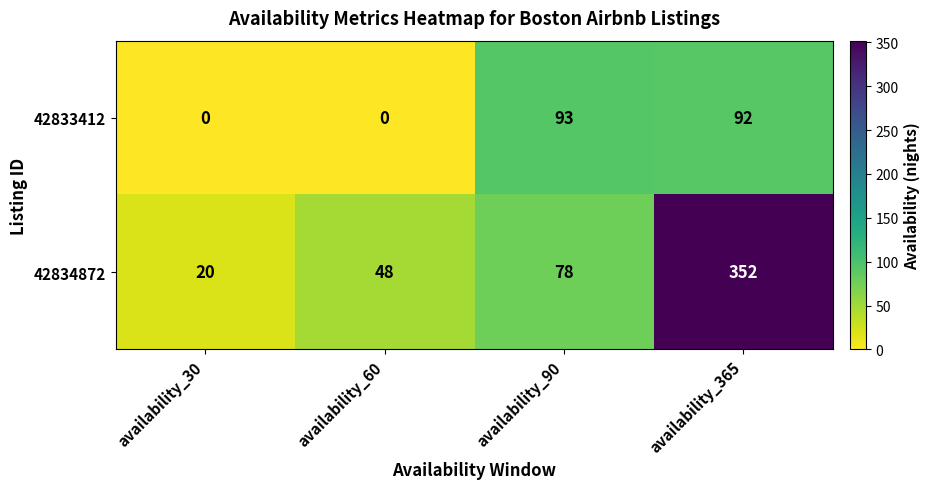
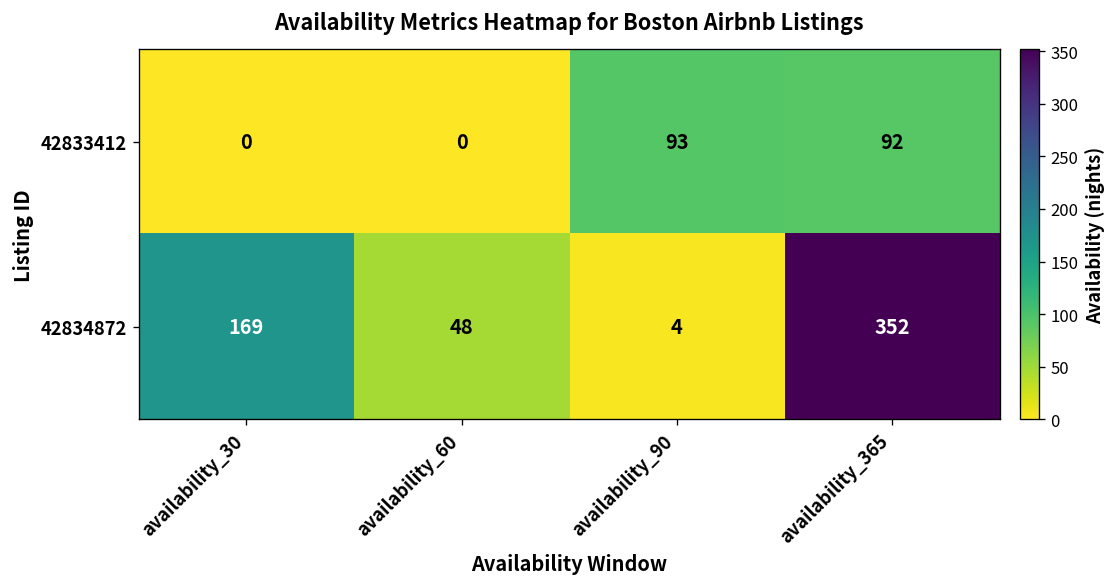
  {
    "42833412": {
      "availability_30": 0,
      "availability_60": 0,
      "availability_90": 93,
      "availability_365": 92
    },
    "42834872": {
-     "availability_30": 20,
+     "availability_30": 169,
      "availability_60": 48,
-     "availability_90": 78,
+     "availability_90": 4,
      "availability_365": 352
    }
  }
